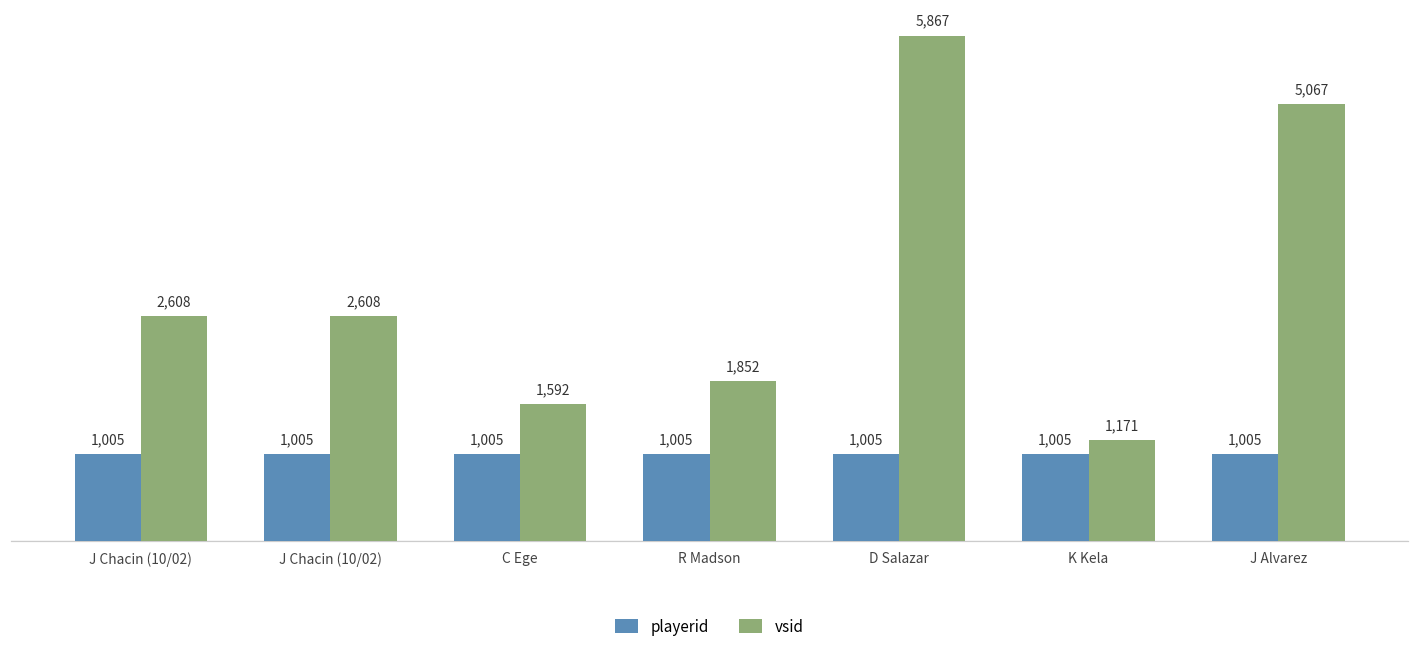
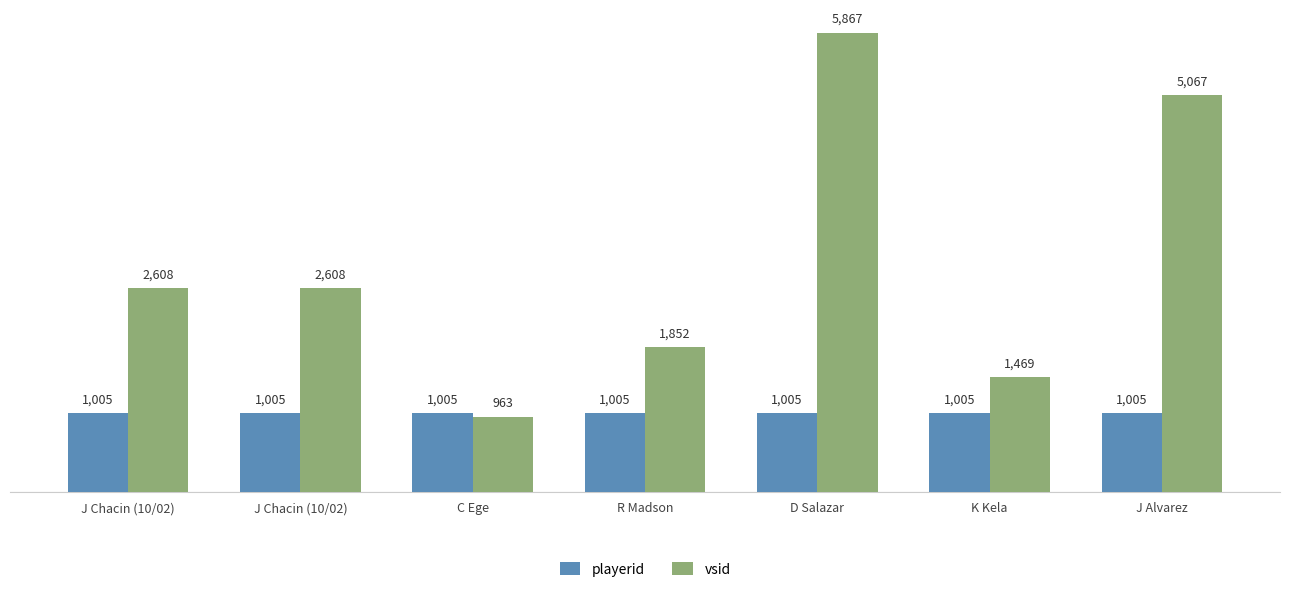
  {
    "playerid": {
      "C Ege": "1,005",
      "R Madson": "1,005",
      "D Salazar": "1,005",
      "K Kela": "1,005",
      "J Alvarez": "1,005"
    },
    "vsid": {
-     "C Ege": "1,592",
+     "C Ege": "963",
      "R Madson": "1,852",
      "D Salazar": "5,867",
-     "K Kela": "1,171",
+     "K Kela": "1,469",
      "J Alvarez": "5,067"
    }
  }
